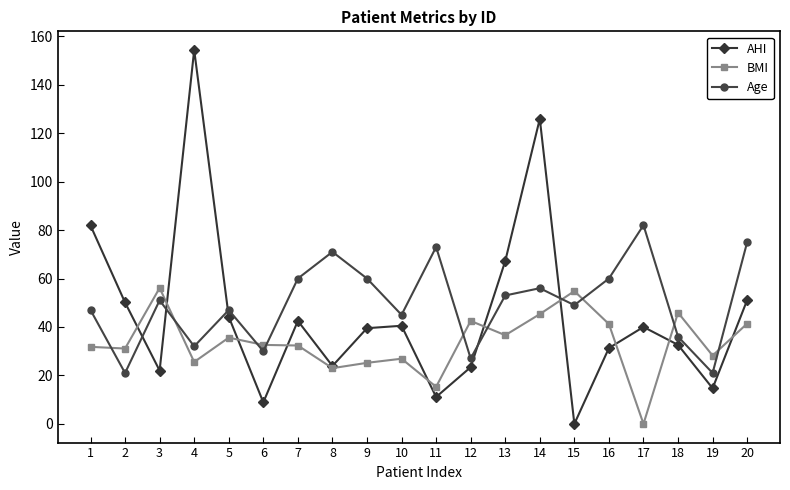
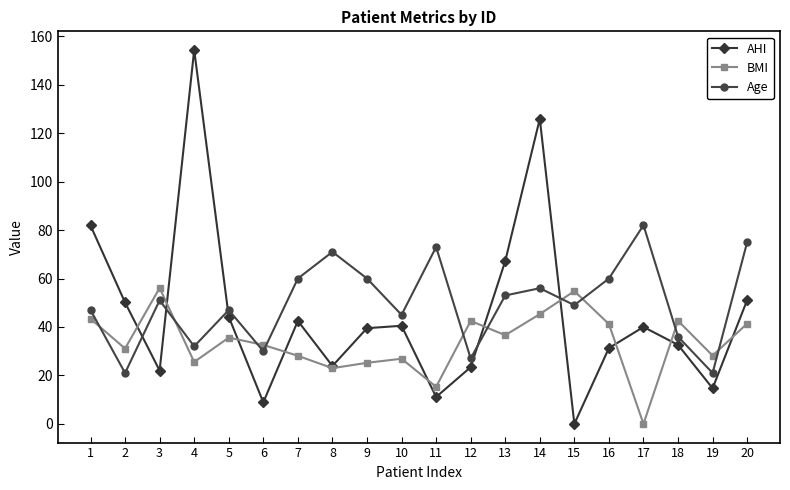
  {
    "BMI": {
-     "1": 32,
+     "1": 43,
      "2": 31,
      "3": 56,
      "4": 26,
      "5": 36,
      "6": 33,
-     "7": 32,
+     "7": 28,
      "9": 25,
      "10": 27,
      "11": 15,
      "12": 43,
      "13": 37,
      "14": 45,
      "15": 55,
      "16": 41,
      "17": 0,
-     "18": 46,
+     "18": 43,
      "19": 28,
      "20": 41
    }
  }
